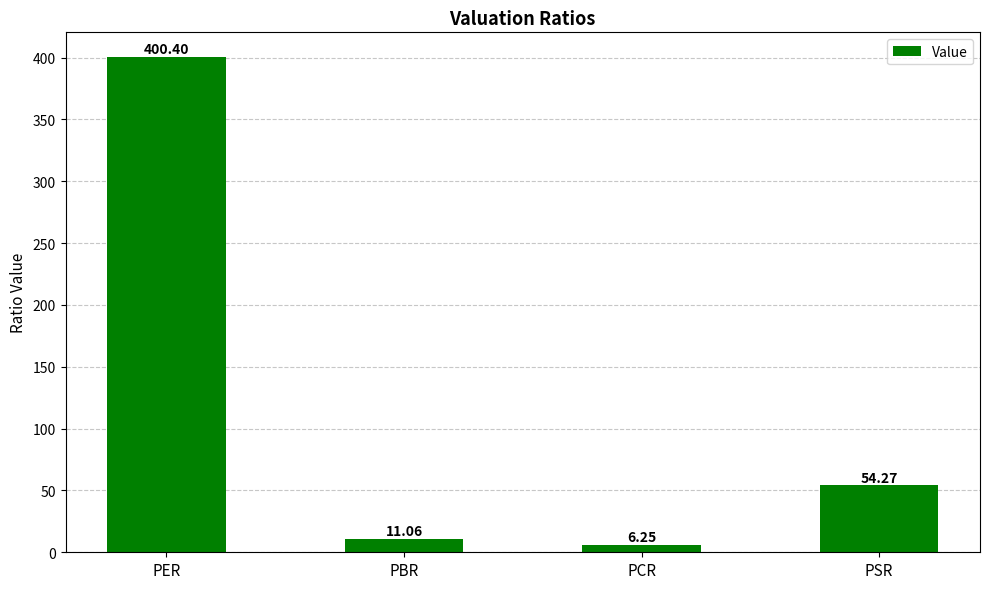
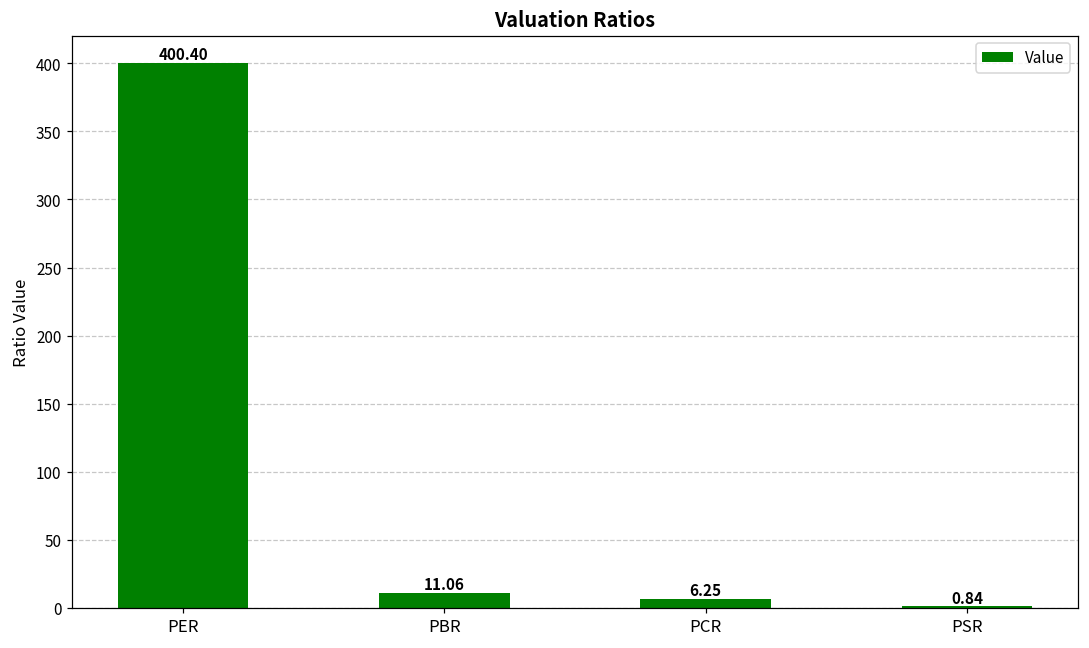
  {
    "PER": 400.40,
    "PBR": 11.06,
    "PCR": 6.25,
-   "PSR": 54.27
+   "PSR": 0.84
  }
